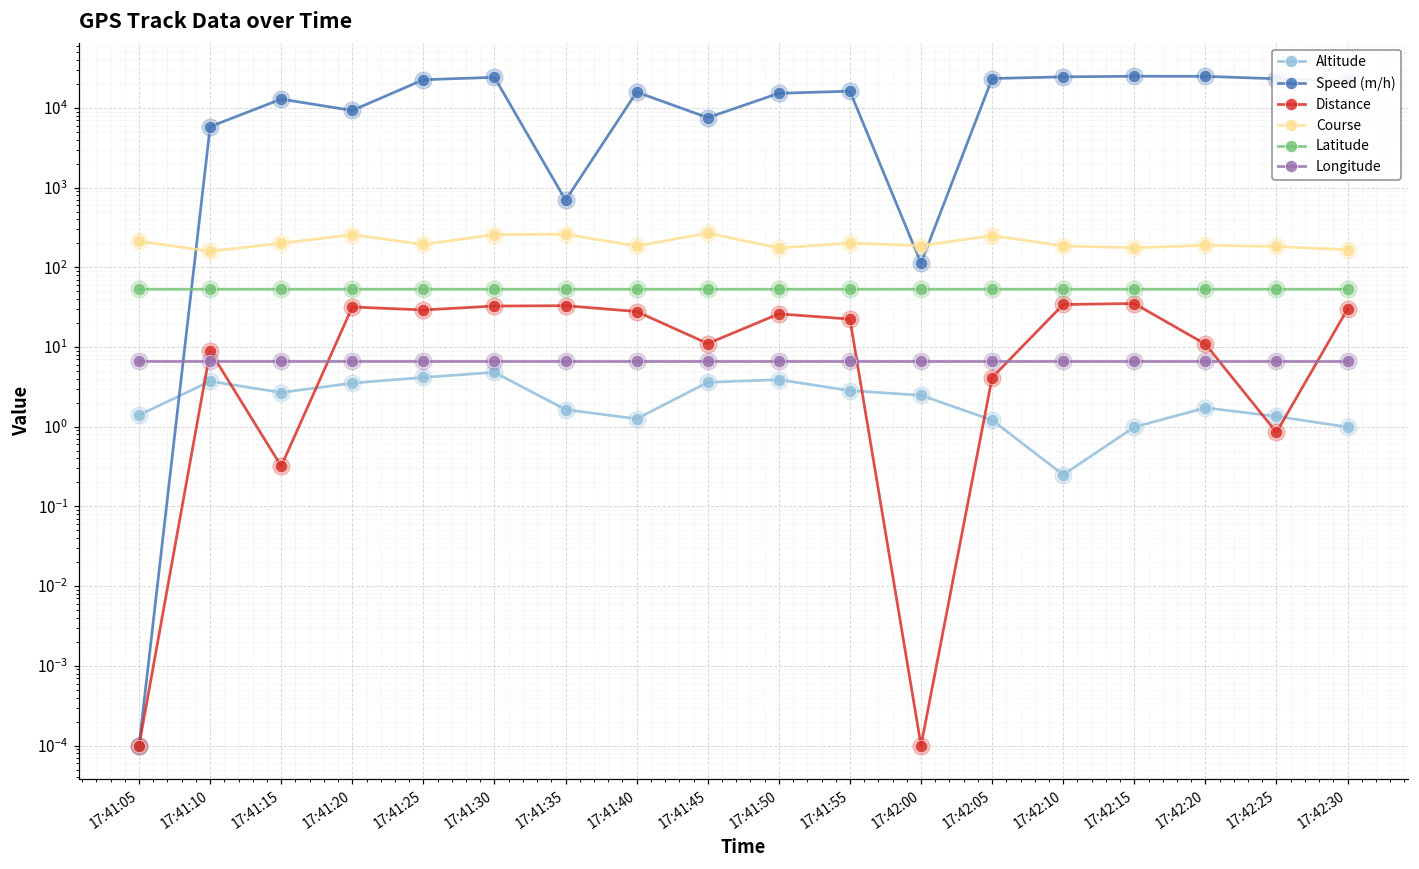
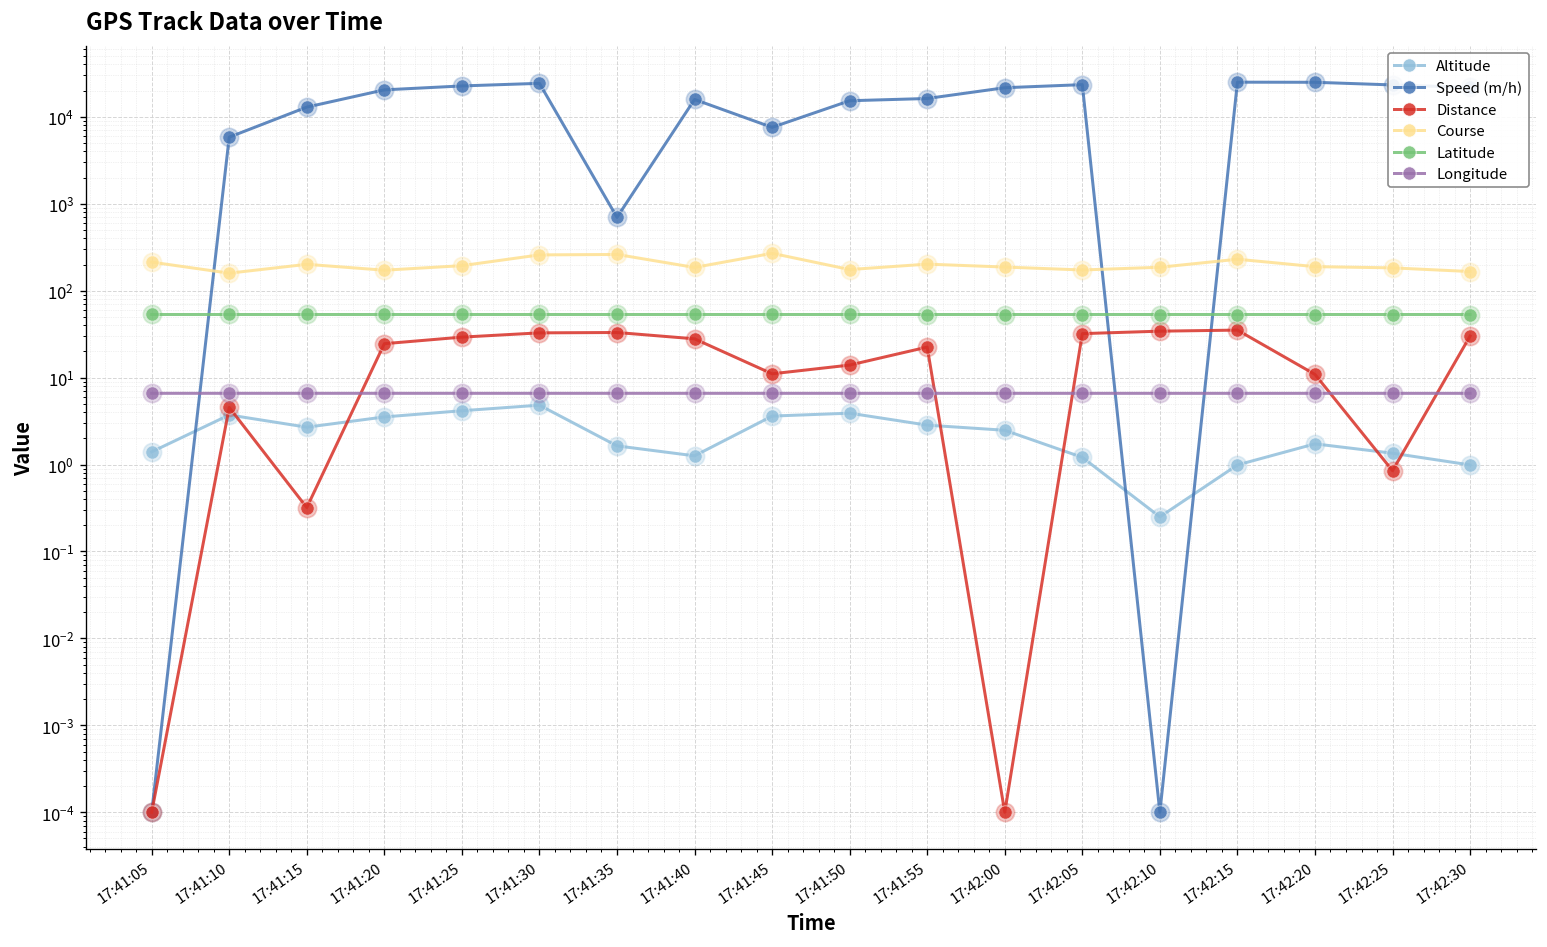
  {
    "Altitude": {
      "17:41:05": 1.4,
      "17:41:10": 4,
      "17:41:15": 2.7,
      "17:41:20": 4,
      "17:41:25": 4,
      "17:41:30": 5,
      "17:41:35": 1.6,
      "17:41:40": 1.3,
      "17:41:45": 4,
      "17:41:50": 4,
      "17:41:55": 2.8,
      "17:42:00": 2.5,
      "17:42:05": 1.2,
      "17:42:10": 0.25,
      "17:42:15": 1.0,
      "17:42:20": 1.7,
      "17:42:25": 1.4,
      "17:42:30": 1.0
    },
    "Speed (m/h)": {
      "17:41:10": 6000,
      "17:41:15": 13000,
-     "17:41:20": 9000,
+     "17:41:20": 20000,
      "17:41:25": 23000,
      "17:41:30": 24000,
      "17:41:35": 700,
      "17:41:40": 16000,
      "17:41:45": 8000,
      "17:41:50": 15000,
      "17:41:55": 16000,
-     "17:42:00": 110,
+     "17:42:00": 22000,
      "17:42:05": 23000,
-     "17:42:10": 25000,
+     "17:42:10": 0.00010,
      "17:42:15": 25000,
      "17:42:20": 25000
    },
    "Distance": {
-     "17:41:10": 9,
+     "17:41:10": 5,
      "17:41:15": 0.3,
-     "17:41:20": 30,
+     "17:41:20": 25,
      "17:41:25": 29,
      "17:41:30": 30,
      "17:41:35": 30,
      "17:41:40": 28,
      "17:41:45": 11,
-     "17:41:50": 26,
+     "17:41:50": 14,
      "17:41:55": 22,
      "17:42:00": 0.00010,
-     "17:42:05": 4,
+     "17:42:05": 30,
      "17:42:10": 30,
      "17:42:15": 40,
      "17:42:20": 11,
      "17:42:25": 0.9,
      "17:42:30": 30
    },
    "Course": {
      "17:41:05": 210,
      "17:41:10": 160,
      "17:41:15": 200,
-     "17:41:20": 260,
+     "17:41:20": 170,
      "17:41:25": 190,
      "17:41:30": 260,
      "17:41:35": 260,
      "17:41:40": 190,
      "17:41:45": 270,
      "17:41:50": 180,
      "17:41:55": 200,
      "17:42:00": 190,
-     "17:42:05": 250,
+     "17:42:05": 170,
      "17:42:10": 190,
-     "17:42:15": 180,
+     "17:42:15": 230,
      "17:42:20": 190,
      "17:42:25": 180,
      "17:42:30": 170
    },
    "Latitude": {
      "17:41:05": 50,
      "17:41:10": 50,
      "17:41:15": 50,
      "17:41:20": 50,
      "17:41:25": 50,
      "17:41:30": 50,
      "17:41:35": 50,
      "17:41:40": 50,
      "17:41:45": 50,
      "17:41:50": 50,
      "17:41:55": 50,
      "17:42:00": 50,
      "17:42:05": 50,
      "17:42:10": 50,
      "17:42:15": 50,
      "17:42:20": 50,
      "17:42:25": 50,
      "17:42:30": 50
    },
    "Longitude": {
      "17:41:05": 7,
      "17:41:10": 7,
      "17:41:15": 7,
      "17:41:20": 7,
      "17:41:25": 7,
      "17:41:30": 7,
      "17:41:35": 7,
      "17:41:40": 7,
      "17:41:45": 7,
      "17:41:50": 7,
      "17:41:55": 7,
      "17:42:00": 7,
      "17:42:05": 7,
      "17:42:10": 7,
      "17:42:15": 7,
      "17:42:20": 7,
      "17:42:25": 7,
      "17:42:30": 7
    }
  }
